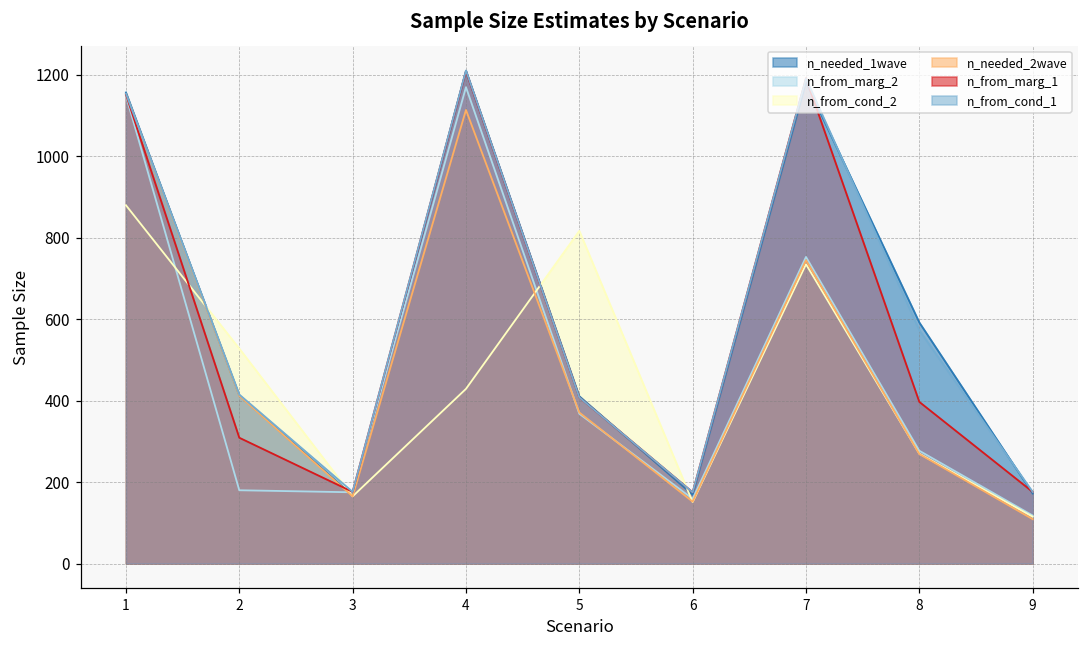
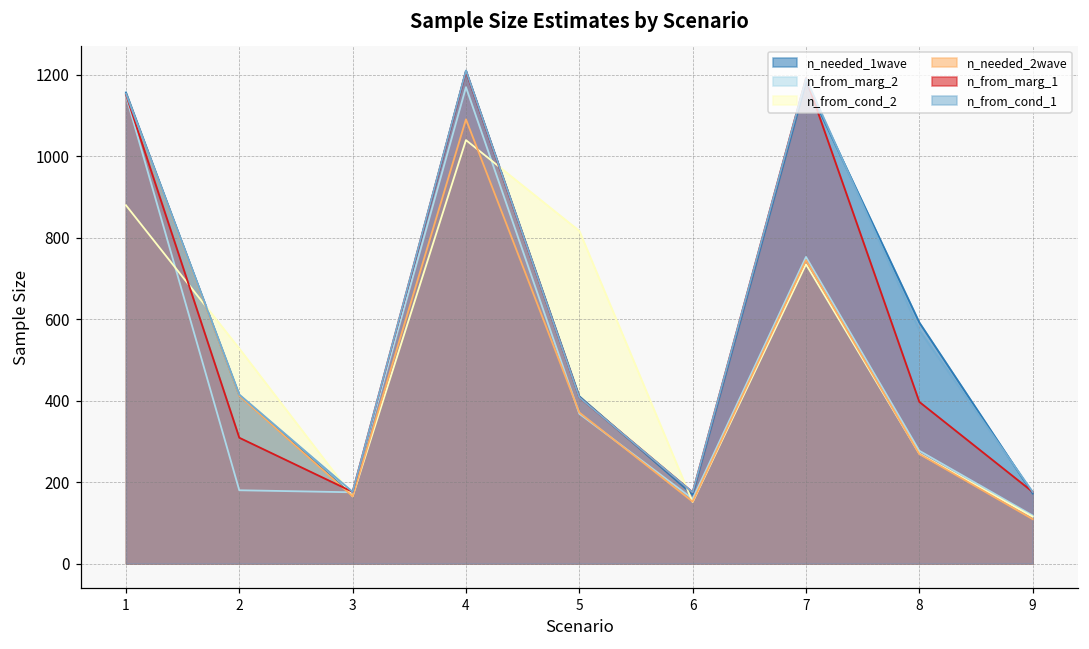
  {
    "n_needed_1wave": {
      "8": 590
    },
    "n_from_marg_2": {
      "2": 180,
      "4": 1170,
      "6": 160,
      "7": 750,
      "8": 280
    },
    "n_from_cond_2": {
      "1": 880,
      "2": 530,
-     "4": 430,
+     "4": 1040,
      "5": 820,
      "7": 740
    },
    "n_needed_2wave": {
-     "4": 1110,
+     "4": 1090,
      "7": 750
    },
    "n_from_marg_1": {
      "2": 310,
      "8": 400
    },
    "n_from_cond_1": {
      "8": 570
    }
  }
